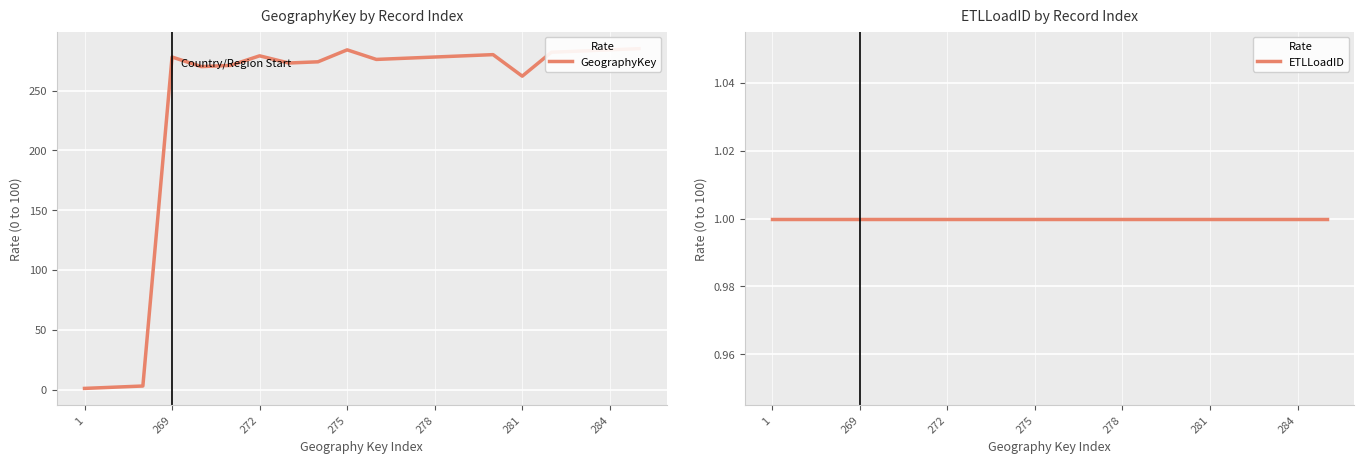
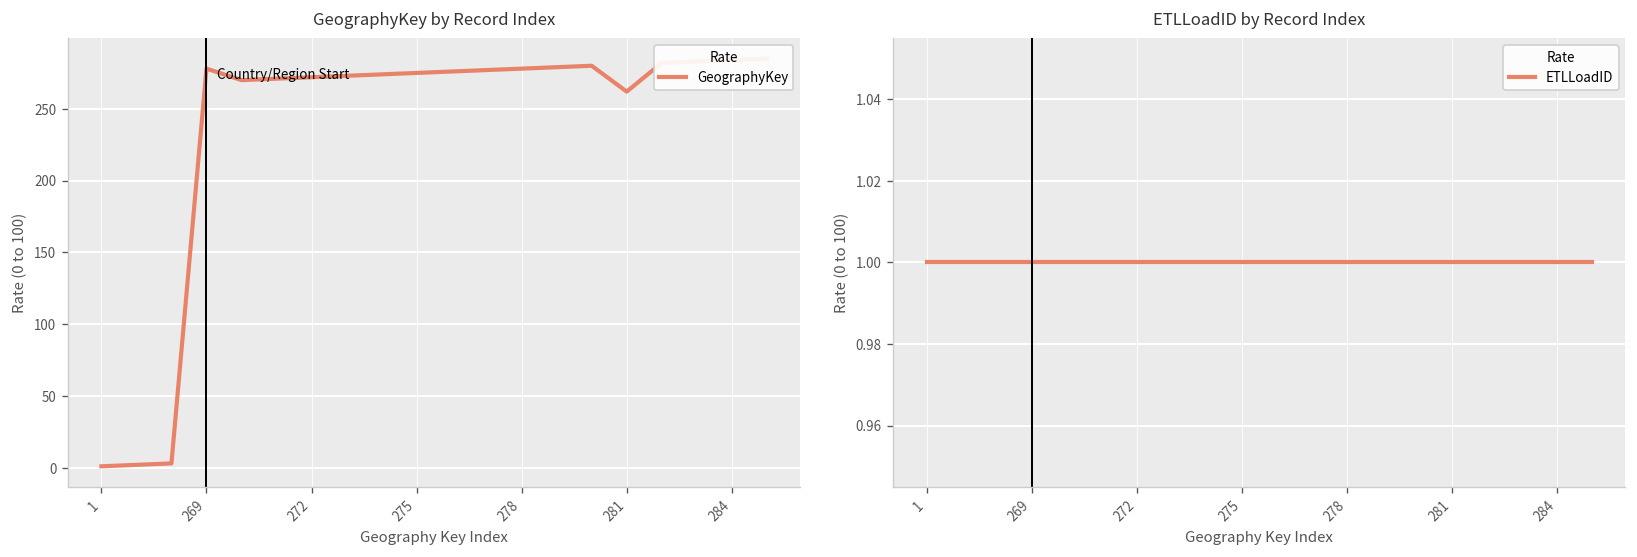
  {
    "GeographyKey by Record Index": {
      "1": 1,
      "269": 278,
-     "272": 279,
-     "275": 284,
+     "272": 272,
+     "275": 275,
      "278": 278,
      "281": 262
    },
    "ETLLoadID by Record Index": {
      "1": 1.000,
      "269": 1.000,
      "272": 1.000,
      "275": 1.000,
      "278": 1.000,
      "281": 1.000,
      "284": 1.000
    }
  }
